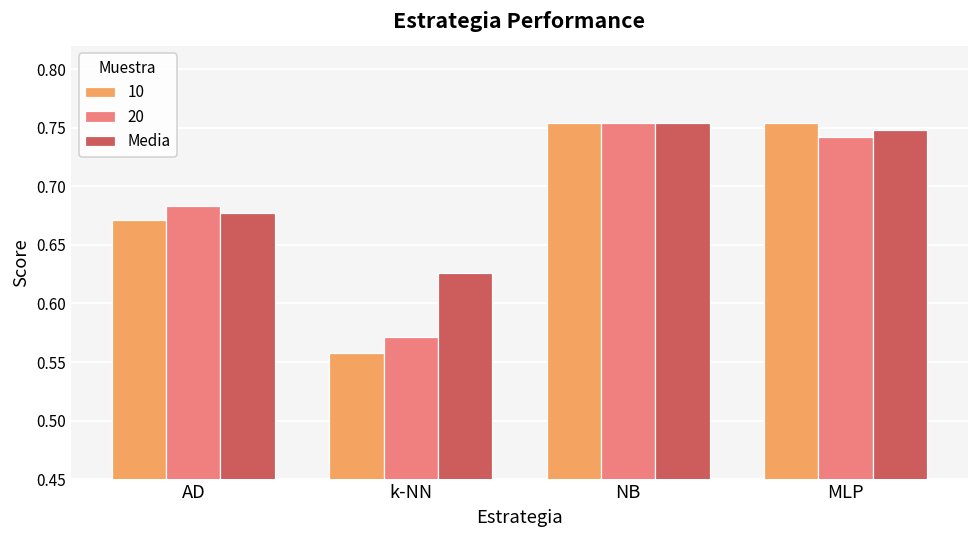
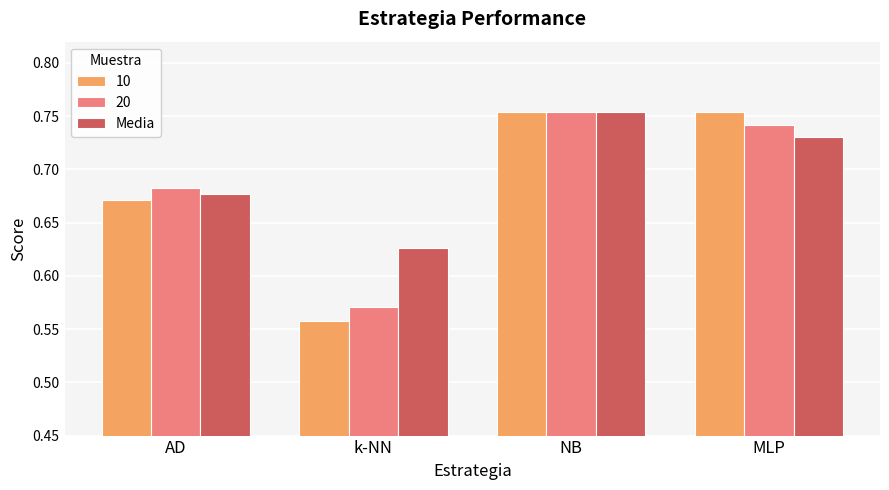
  {
    "Media": {
      "AD": 0.677,
      "k-NN": 0.626,
      "NB": 0.754,
-     "MLP": 0.748
+     "MLP": 0.730
    }
  }
